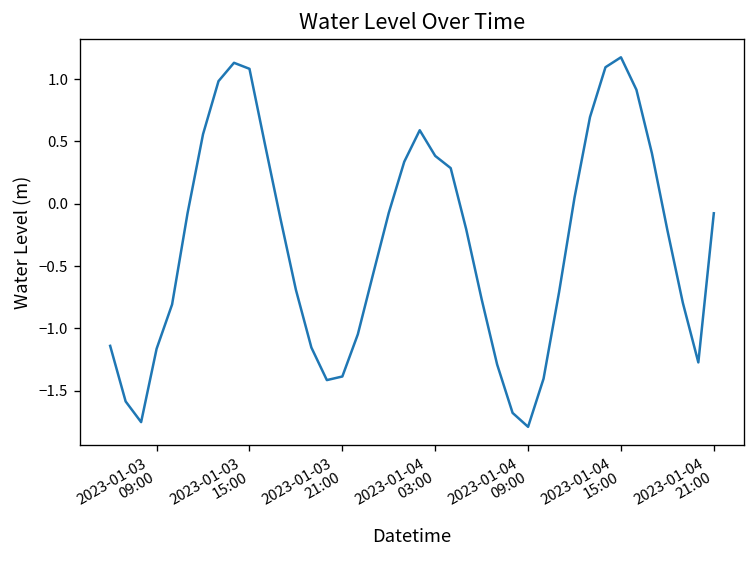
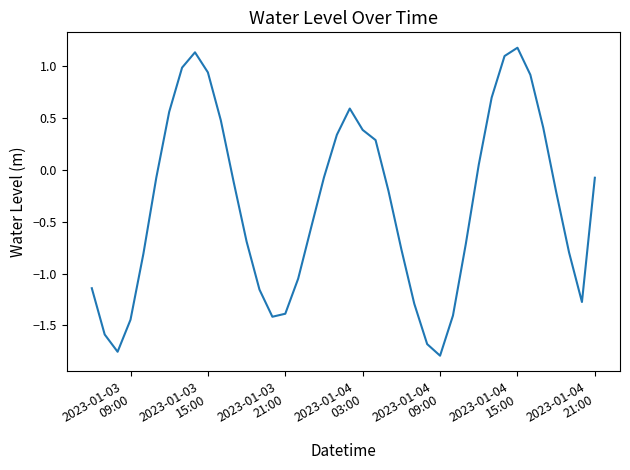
  {
-   "2023-01-03 09:00": -1.16,
-   "2023-01-03 15:00": 1.08,
+   "2023-01-03 09:00": -1.44,
+   "2023-01-03 15:00": 0.94,
    "2023-01-03 21:00": -1.39,
    "2023-01-04 03:00": 0.38,
    "2023-01-04 09:00": -1.79,
    "2023-01-04 15:00": 1.18,
    "2023-01-04 21:00": -0.08
  }
